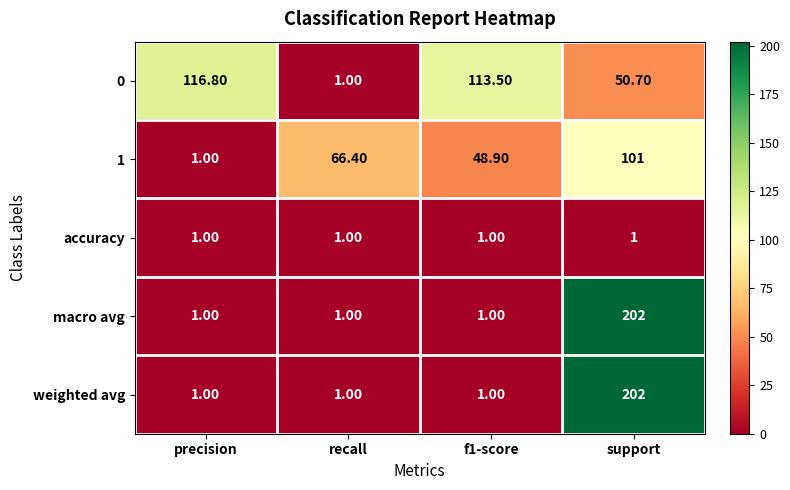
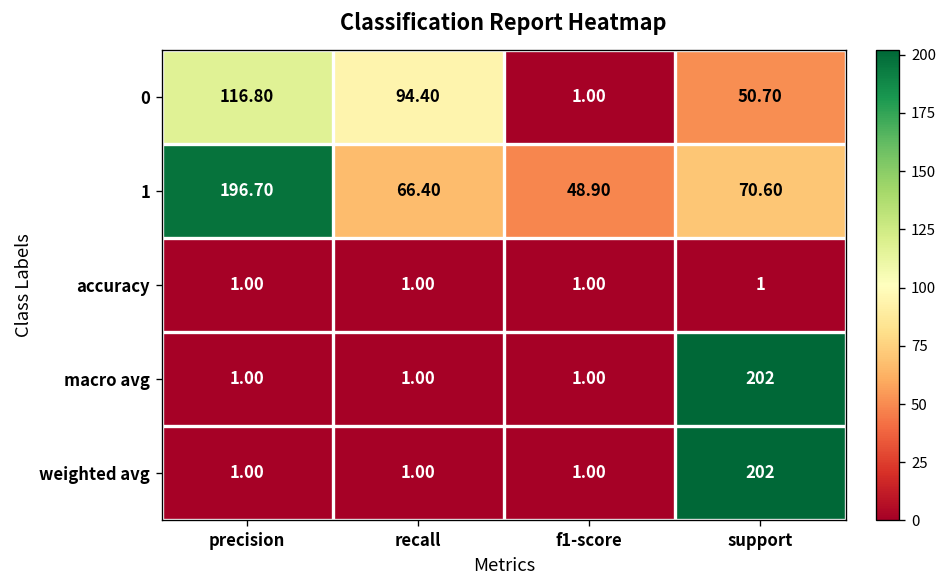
  {
    "0": {
      "precision": 116.80,
-     "recall": 1.00,
-     "f1-score": 113.50,
+     "recall": 94.40,
+     "f1-score": 1.00,
      "support": 50.70
    },
    "1": {
-     "precision": 1.00,
+     "precision": 196.70,
      "recall": 66.40,
      "f1-score": 48.90,
-     "support": 101
+     "support": 70.60
    },
    "accuracy": {
      "precision": 1.00,
      "recall": 1.00,
      "f1-score": 1.00,
      "support": 1
    },
    "macro avg": {
      "precision": 1.00,
      "recall": 1.00,
      "f1-score": 1.00,
      "support": 202
    },
    "weighted avg": {
      "precision": 1.00,
      "recall": 1.00,
      "f1-score": 1.00,
      "support": 202
    }
  }
